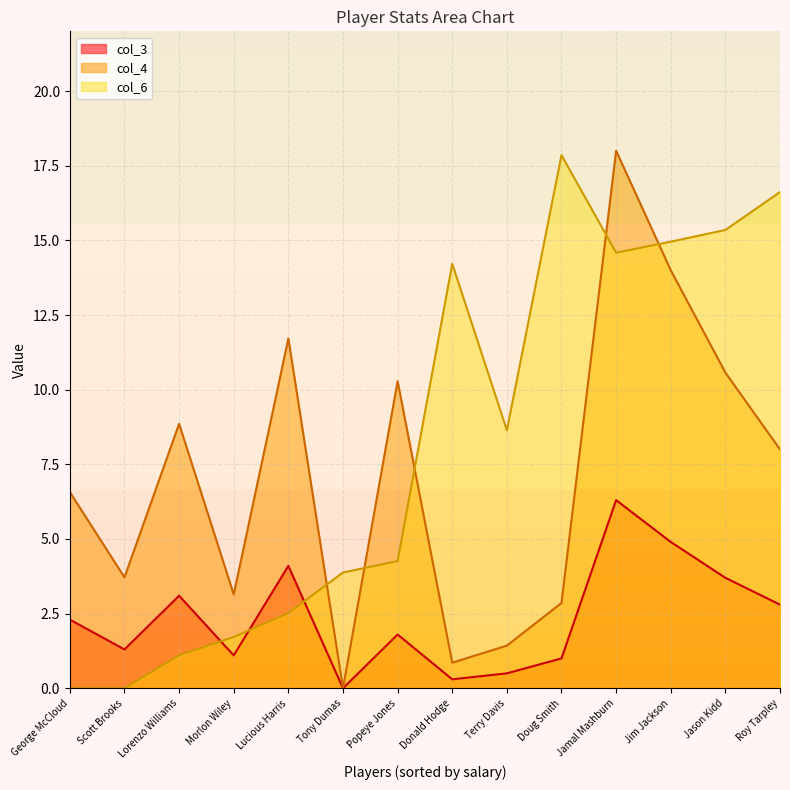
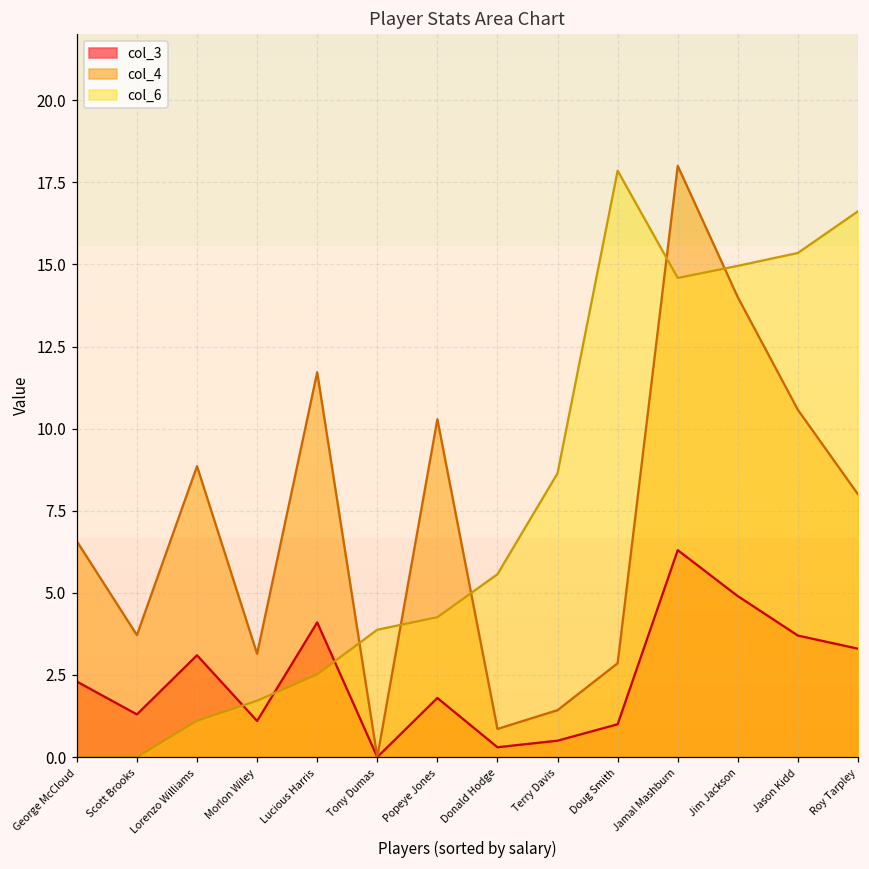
  {
    "col_3": {
      "George McCloud": 2.3,
      "Scott Brooks": 1.3,
      "Lorenzo Williams": 3.1,
      "Morlon Wiley": 1.1,
      "Lucious Harris": 4.1,
      "Popeye Jones": 1.8,
      "Donald Hodge": 0.3,
      "Terry Davis": 0.5,
      "Doug Smith": 1.0,
      "Jamal Mashburn": 6.3,
      "Jim Jackson": 4.9,
      "Jason Kidd": 3.7,
-     "Roy Tarpley": 2.8
+     "Roy Tarpley": 3.3
    },
    "col_4": {
      "George McCloud": 6.6,
      "Scott Brooks": 3.7,
      "Lorenzo Williams": 8.9,
      "Morlon Wiley": 3.1,
      "Lucious Harris": 11.7,
      "Popeye Jones": 10.3,
      "Donald Hodge": 0.9,
      "Terry Davis": 1.4,
      "Doug Smith": 2.9,
      "Jamal Mashburn": 18.0,
      "Jim Jackson": 14.0,
      "Jason Kidd": 10.6,
      "Roy Tarpley": 8.0
    },
    "col_6": {
      "George McCloud": 0.0,
      "Scott Brooks": 0.0,
      "Lorenzo Williams": 1.1,
      "Morlon Wiley": 1.7,
      "Lucious Harris": 2.5,
      "Tony Dumas": 3.9,
      "Popeye Jones": 4.3,
-     "Donald Hodge": 14.2,
+     "Donald Hodge": 5.6,
      "Terry Davis": 8.6,
      "Doug Smith": 17.9,
      "Jamal Mashburn": 14.6,
      "Jim Jackson": 15.0,
      "Jason Kidd": 15.3,
      "Roy Tarpley": 16.6
    }
  }
